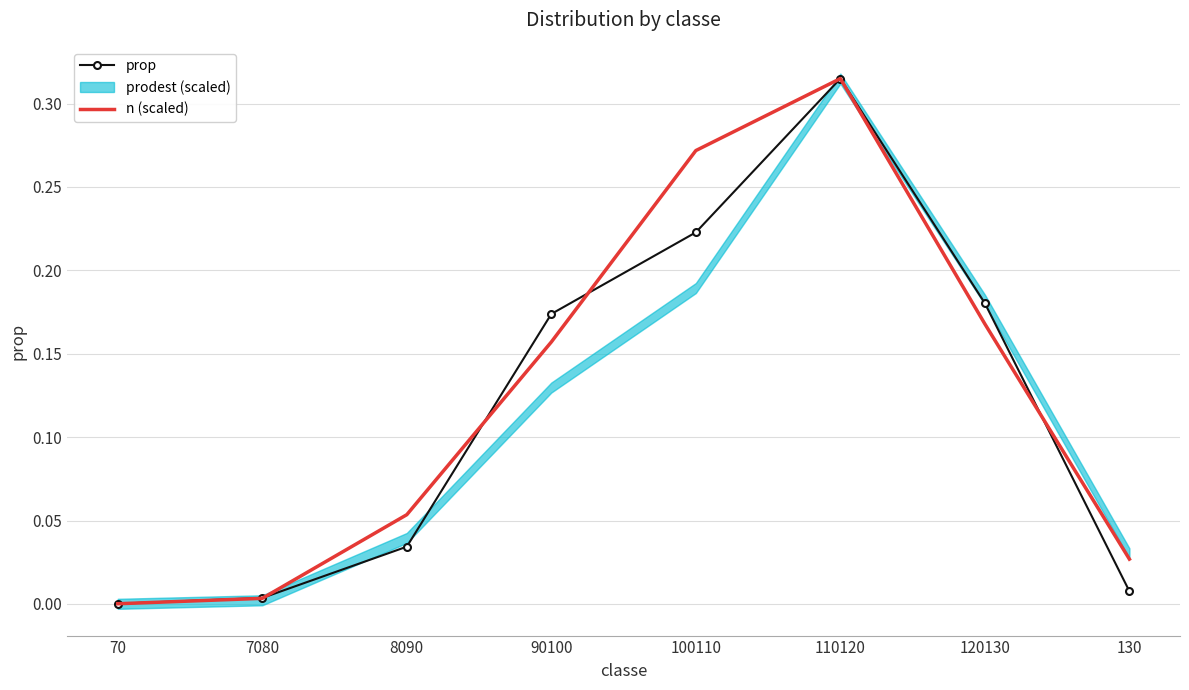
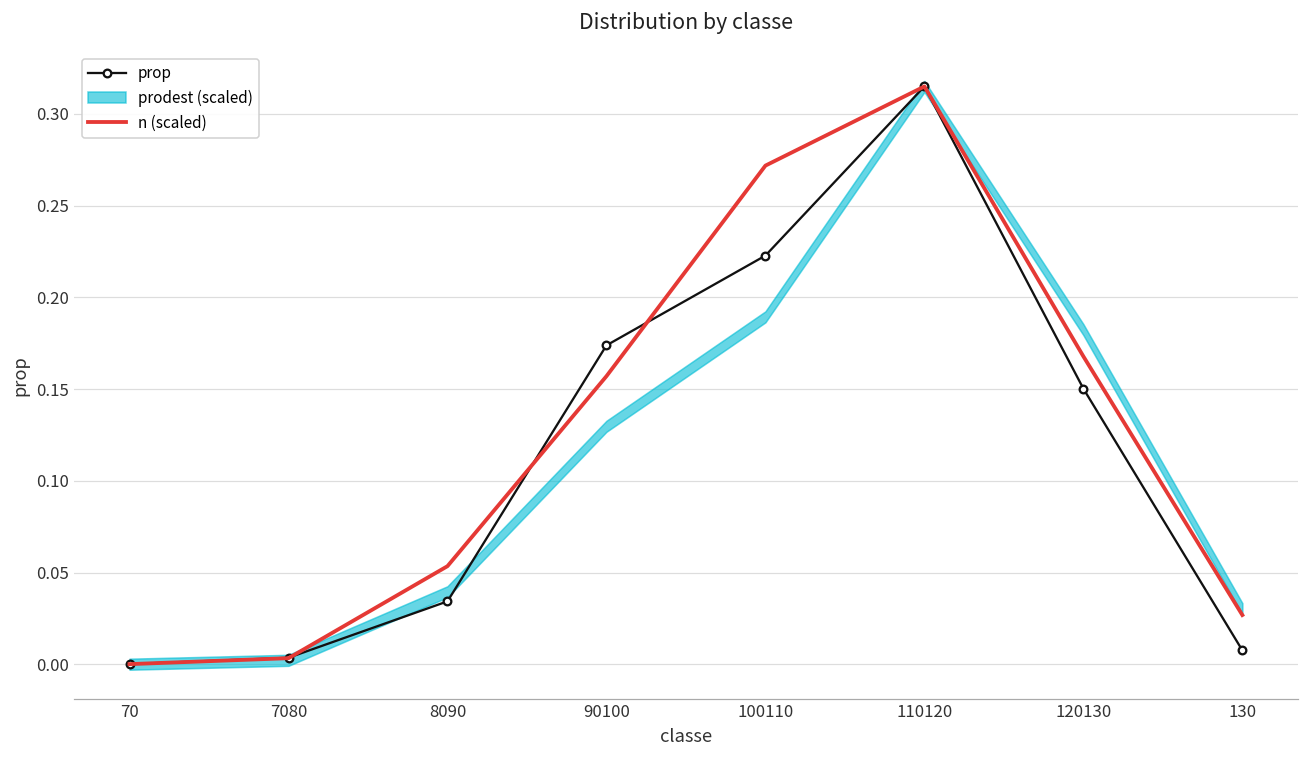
  {
    "prop": {
      "8090": 0.034,
      "90100": 0.174,
      "100110": 0.223,
-     "120130": 0.180,
+     "120130": 0.150,
      "130": 0.008
    },
    "n (scaled)": {
      "8090": 0.053,
      "90100": 0.157,
      "100110": 0.272,
      "120130": 0.168,
      "130": 0.027
    }
  }
